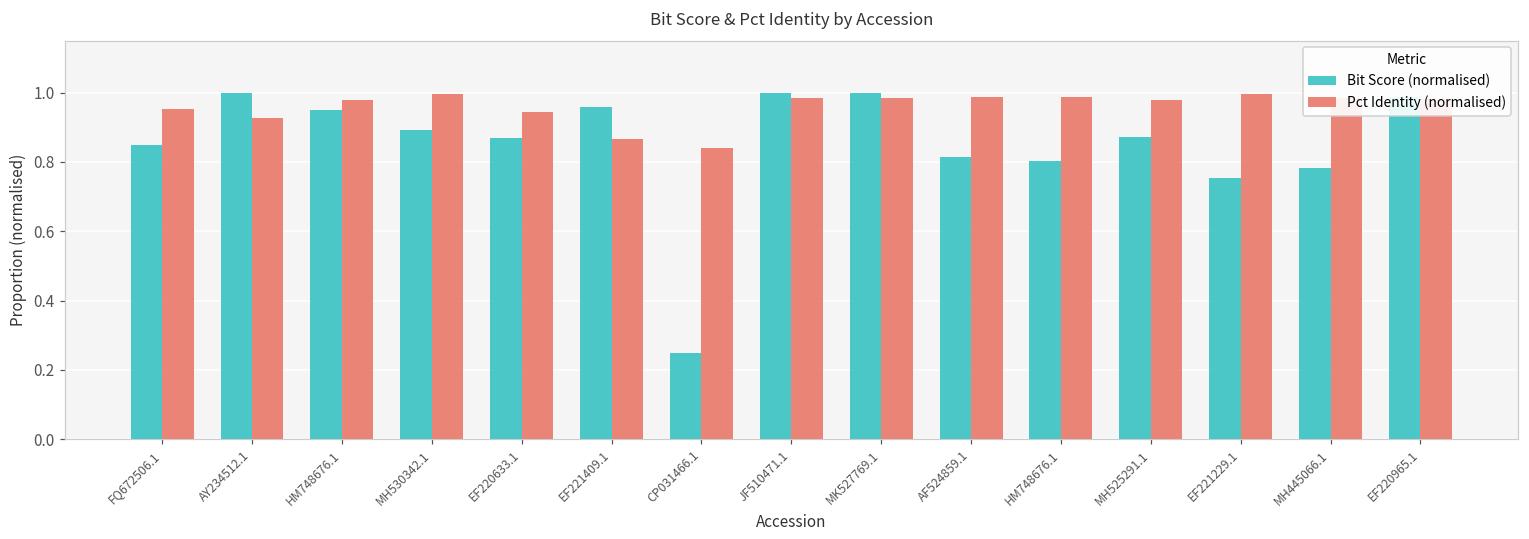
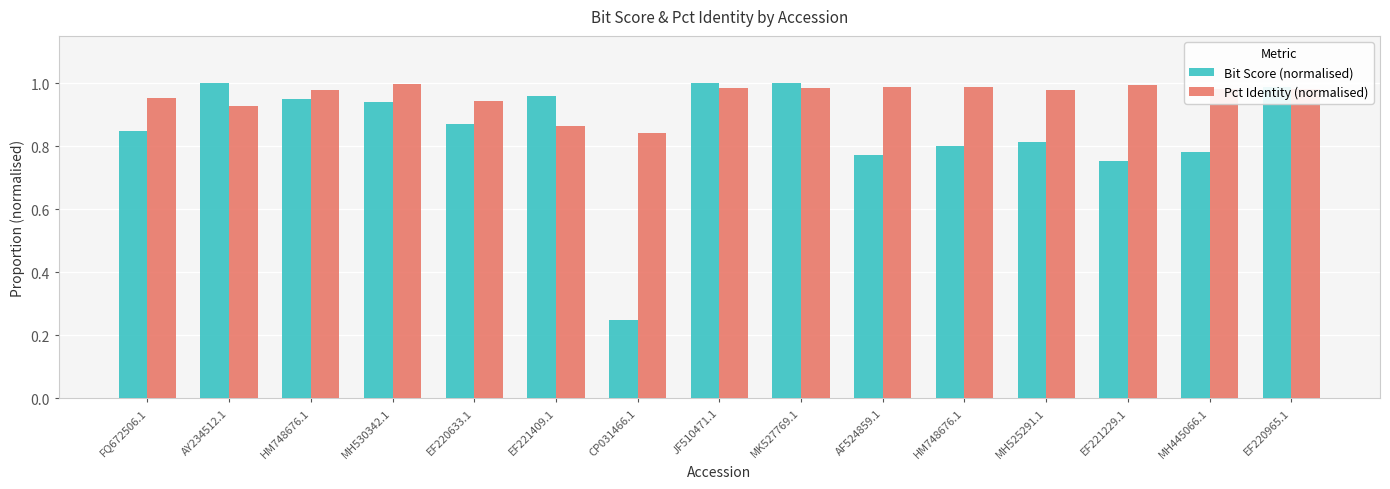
  {
    "Bit Score (normalised)": {
      "FQ672506.1": 0.85,
      "AY234512.1": 1.00,
-     "MH530342.1": 0.89,
+     "MH530342.1": 0.94,
      "EF220633.1": 0.87,
      "EF221409.1": 0.96,
      "CP031466.1": 0.25,
      "JF510471.1": 1.00,
      "MK527769.1": 1.00,
-     "AF524859.1": 0.81,
-     "MH525291.1": 0.87,
+     "AF524859.1": 0.77,
+     "MH525291.1": 0.81,
      "EF221229.1": 0.75,
      "MH445066.1": 0.78
    },
    "Pct Identity (normalised)": {
      "FQ672506.1": 0.95,
      "AY234512.1": 0.93,
      "MH530342.1": 1.00,
      "EF220633.1": 0.94,
      "EF221409.1": 0.87,
      "CP031466.1": 0.84,
      "JF510471.1": 0.98,
      "MK527769.1": 0.98,
      "AF524859.1": 0.99,
      "MH525291.1": 0.98,
      "EF221229.1": 1.00
    }
  }
